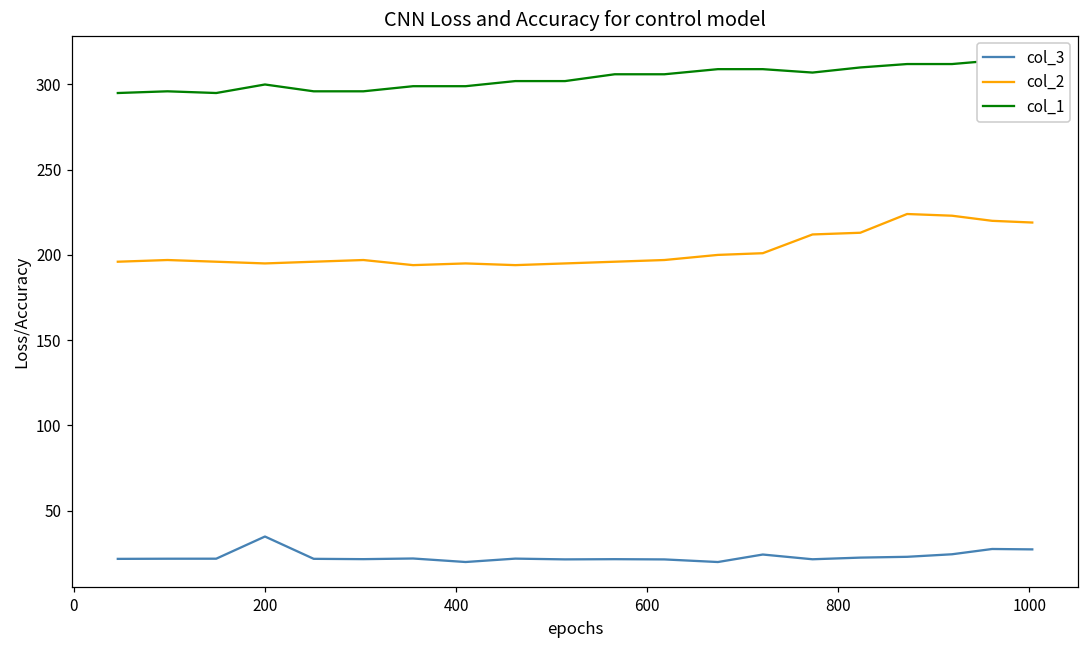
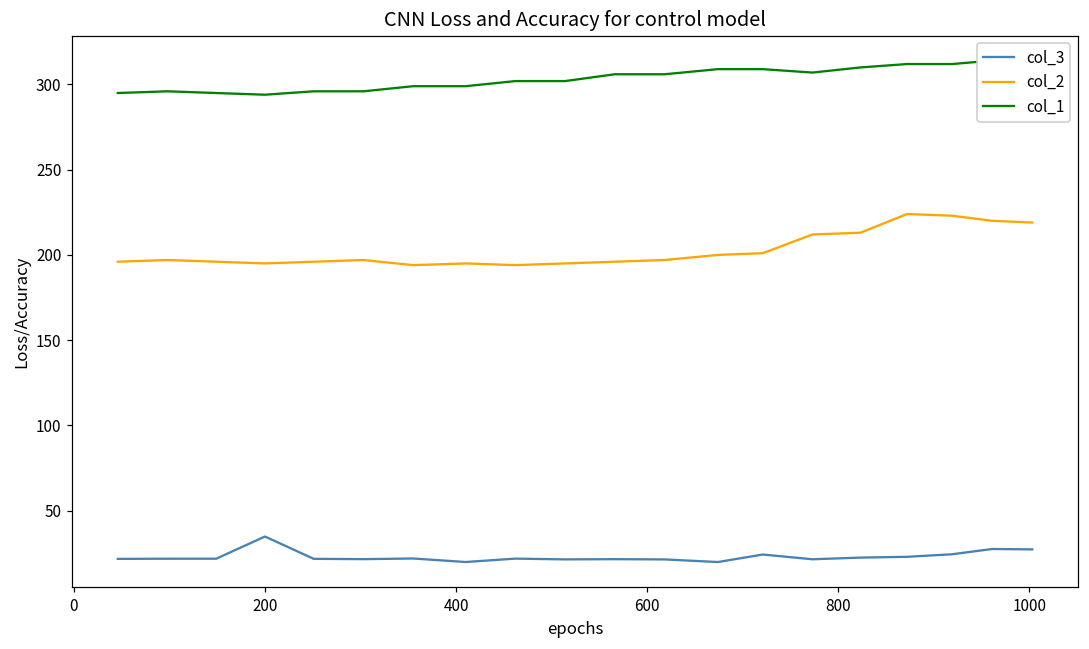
  {
    "col_3": {
      "200": 35
    },
    "col_2": {
      "200": 195
    },
    "col_1": {
-     "200": 300
+     "200": 294
    }
  }
